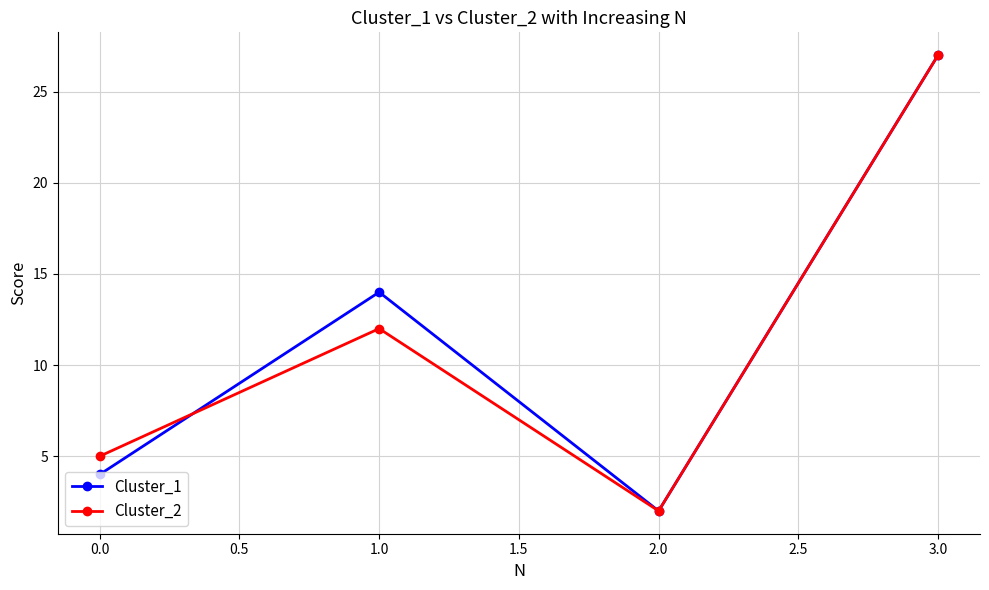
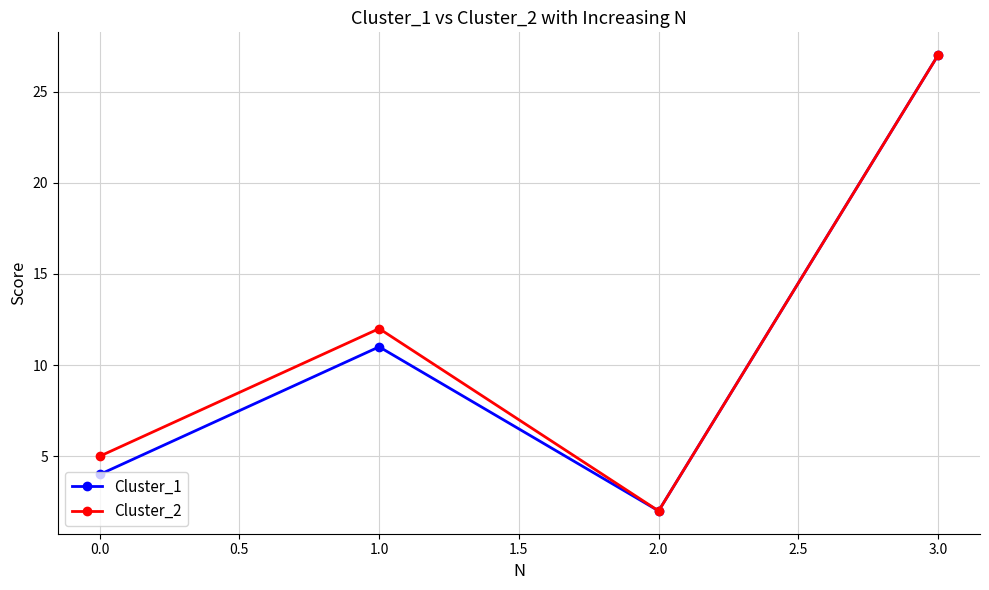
  {
    "Cluster_1": {
-     "1.0": 14
+     "1.0": 11
    },
    "Cluster_2": {
      "0.0": 5,
      "1.0": 12
    }
  }
